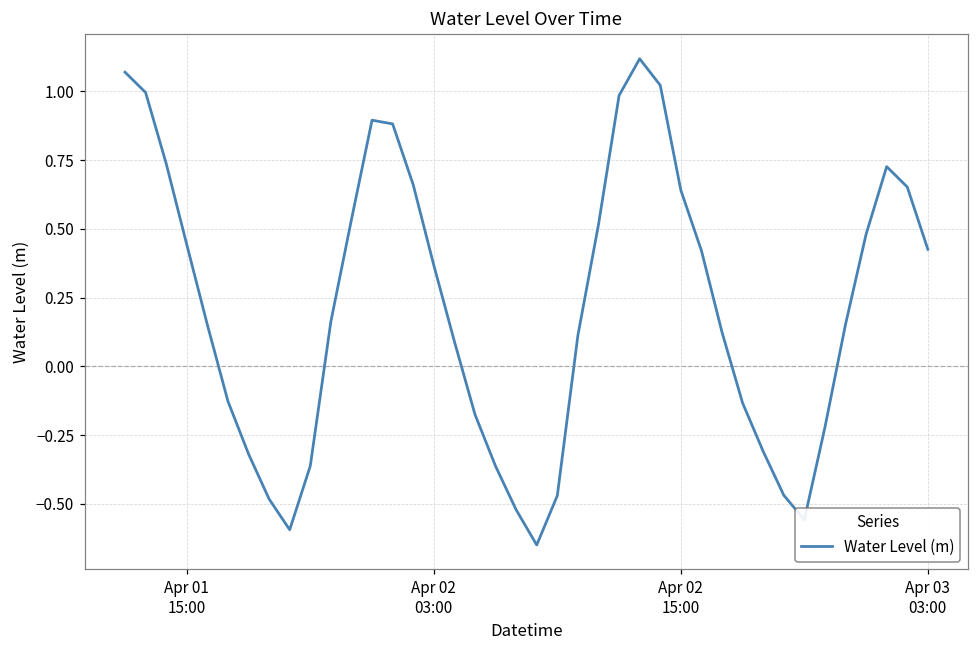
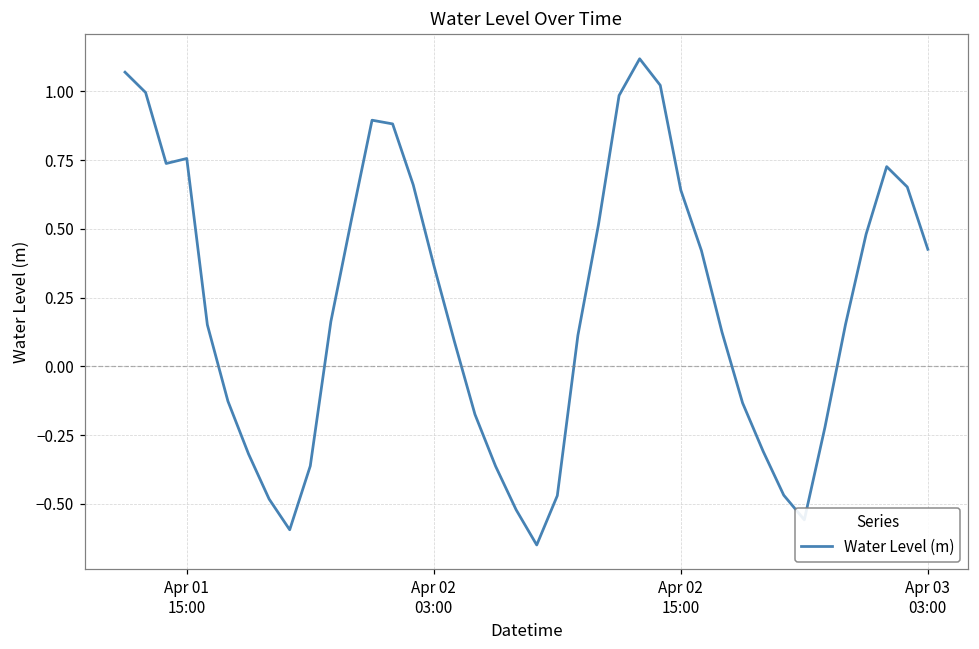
  {
-   "Apr 01 15:00": 0.44,
+   "Apr 01 15:00": 0.76,
    "Apr 02 03:00": 0.37,
    "Apr 02 15:00": 0.64,
    "Apr 03 03:00": 0.43
  }
